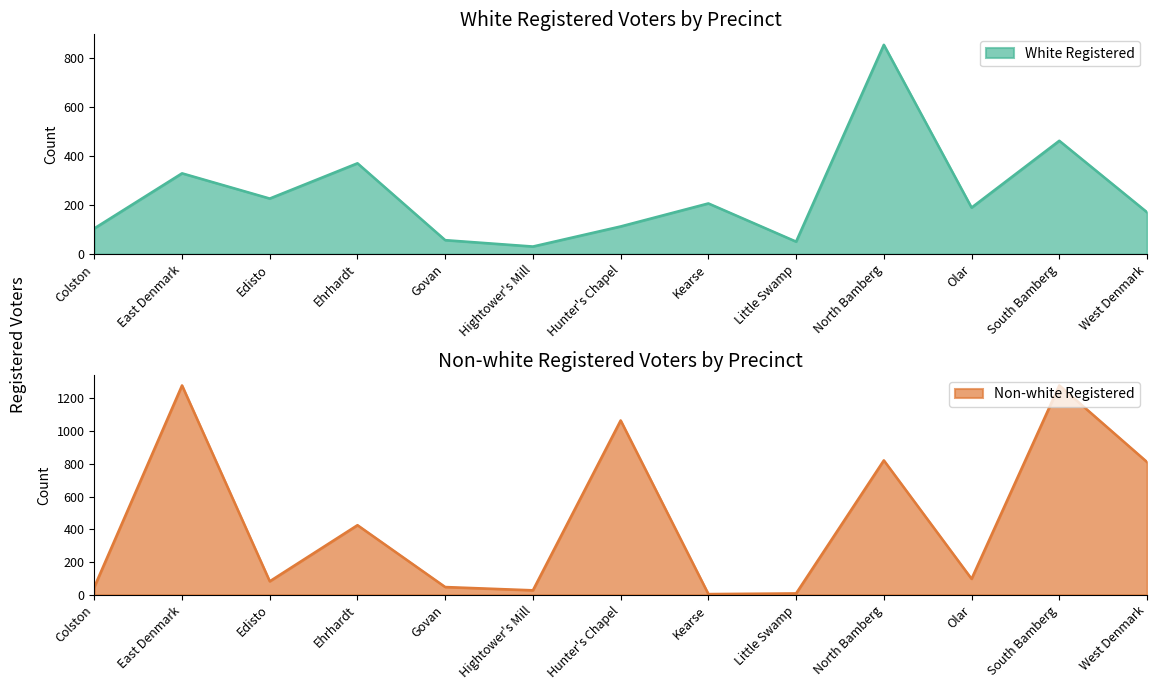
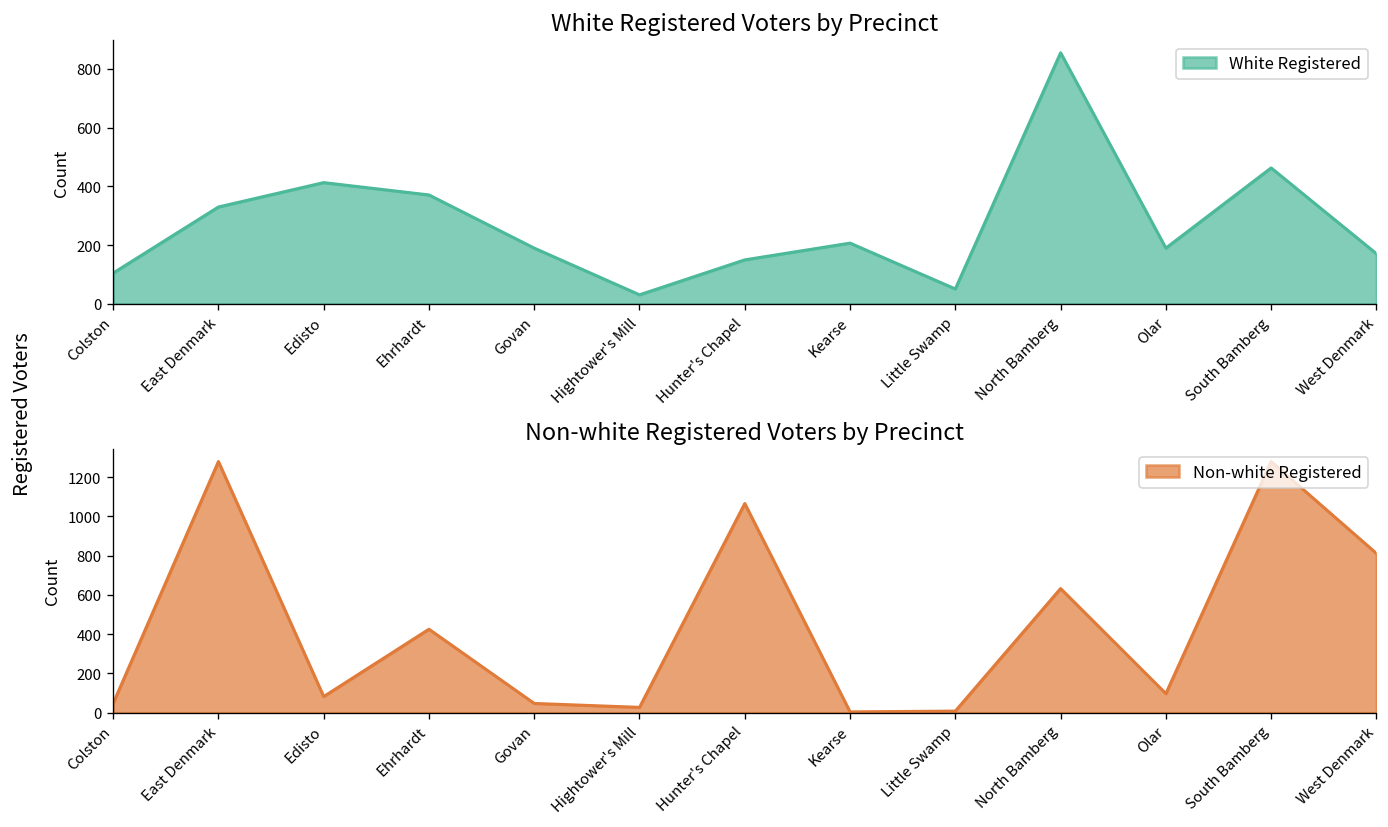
  {
    "White Registered Voters by Precinct": {
      "Colston": 110,
      "East Denmark": 330,
-     "Edisto": 230,
+     "Edisto": 410,
      "Ehrhardt": 370,
-     "Govan": 60,
+     "Govan": 190,
      "Hightower's Mill": 30,
-     "Hunter's Chapel": 110,
+     "Hunter's Chapel": 150,
      "Kearse": 210,
      "Little Swamp": 50,
      "North Bamberg": 860,
      "Olar": 190,
      "South Bamberg": 460,
      "West Denmark": 170
    },
    "Non-white Registered Voters by Precinct": {
      "Colston": 50,
      "East Denmark": 1280,
      "Edisto": 80,
      "Ehrhardt": 430,
      "Govan": 50,
      "Hightower's Mill": 30,
      "Hunter's Chapel": 1070,
      "Kearse": 0,
      "Little Swamp": 10,
-     "North Bamberg": 820,
+     "North Bamberg": 630,
      "Olar": 100,
      "West Denmark": 810
    }
  }
